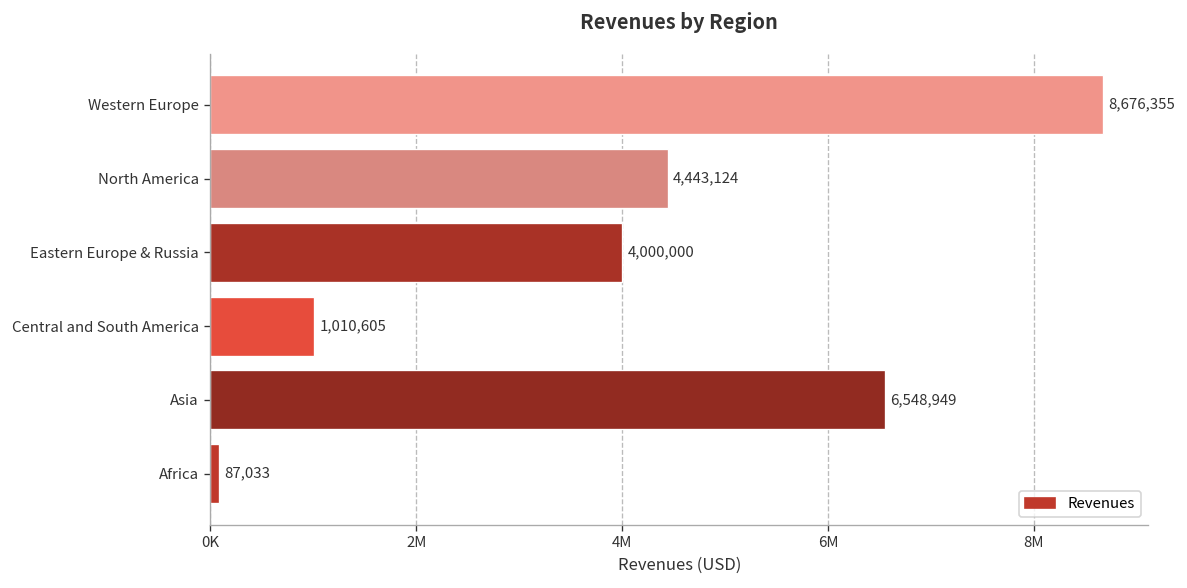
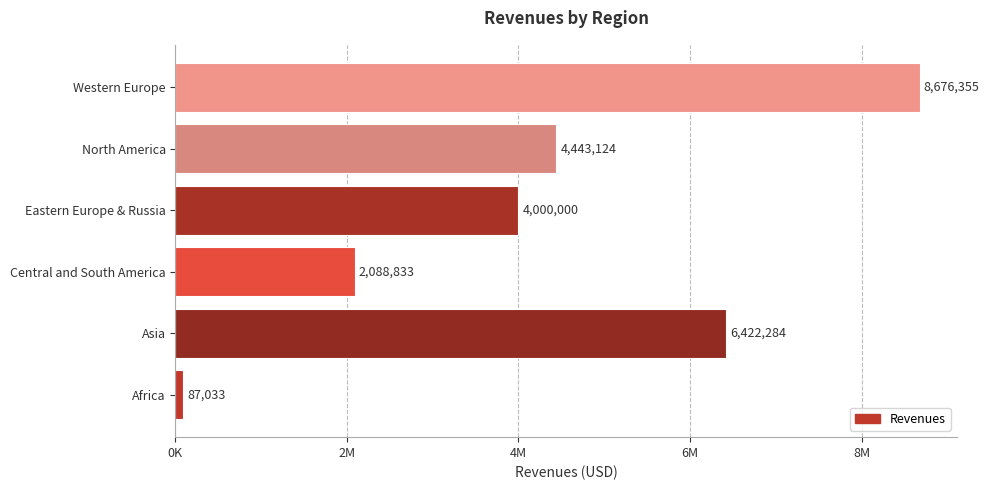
  {
    "Western Europe": "8,676,355",
    "North America": "4,443,124",
    "Eastern Europe & Russia": "4,000,000",
-   "Central and South America": "1,010,605",
-   "Asia": "6,548,949",
+   "Central and South America": "2,088,833",
+   "Asia": "6,422,284",
    "Africa": "87,033"
  }
